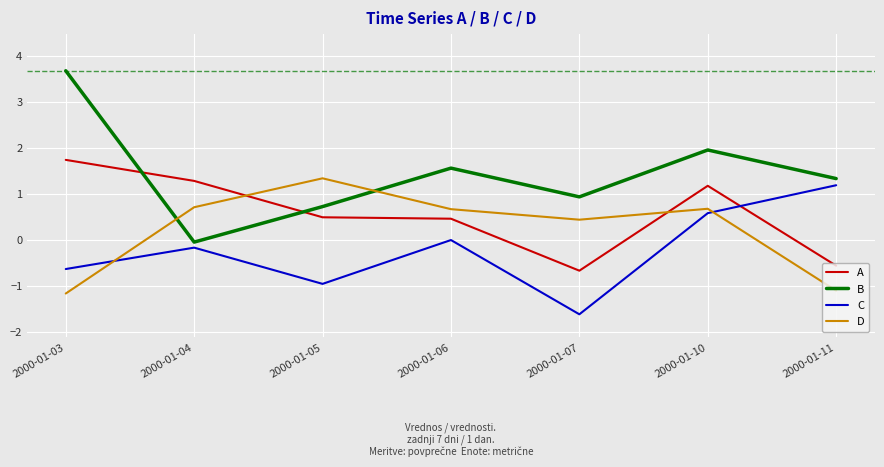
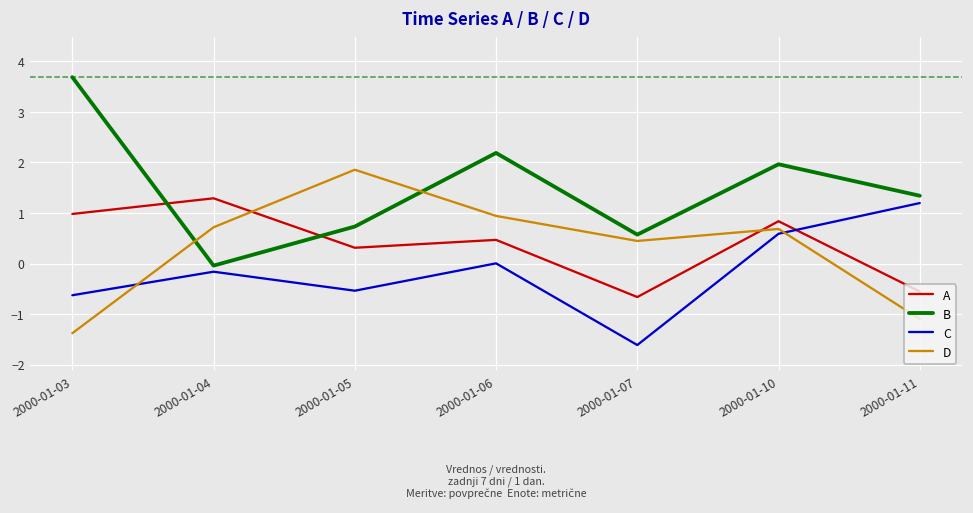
  {
    "A": {
-     "2000-01-03": 1.7,
+     "2000-01-03": 1.0,
      "2000-01-04": 1.3,
-     "2000-01-05": 0.5,
+     "2000-01-05": 0.3,
      "2000-01-06": 0.5,
      "2000-01-07": -0.7,
-     "2000-01-10": 1.2
+     "2000-01-10": 0.8
    },
    "B": {
      "2000-01-03": 3.7,
      "2000-01-04": 0.0,
      "2000-01-05": 0.7,
-     "2000-01-06": 1.6,
-     "2000-01-07": 0.9,
+     "2000-01-06": 2.2,
+     "2000-01-07": 0.6,
      "2000-01-10": 2.0,
      "2000-01-11": 1.3
    },
    "C": {
      "2000-01-03": -0.6,
      "2000-01-04": -0.2,
-     "2000-01-05": -0.9,
+     "2000-01-05": -0.5,
      "2000-01-06": 0.0,
      "2000-01-07": -1.6,
      "2000-01-10": 0.6,
      "2000-01-11": 1.2
    },
    "D": {
-     "2000-01-03": -1.2,
+     "2000-01-03": -1.4,
      "2000-01-04": 0.7,
-     "2000-01-05": 1.3,
-     "2000-01-06": 0.7,
+     "2000-01-05": 1.9,
+     "2000-01-06": 0.9,
      "2000-01-07": 0.4,
      "2000-01-10": 0.7
    }
  }
